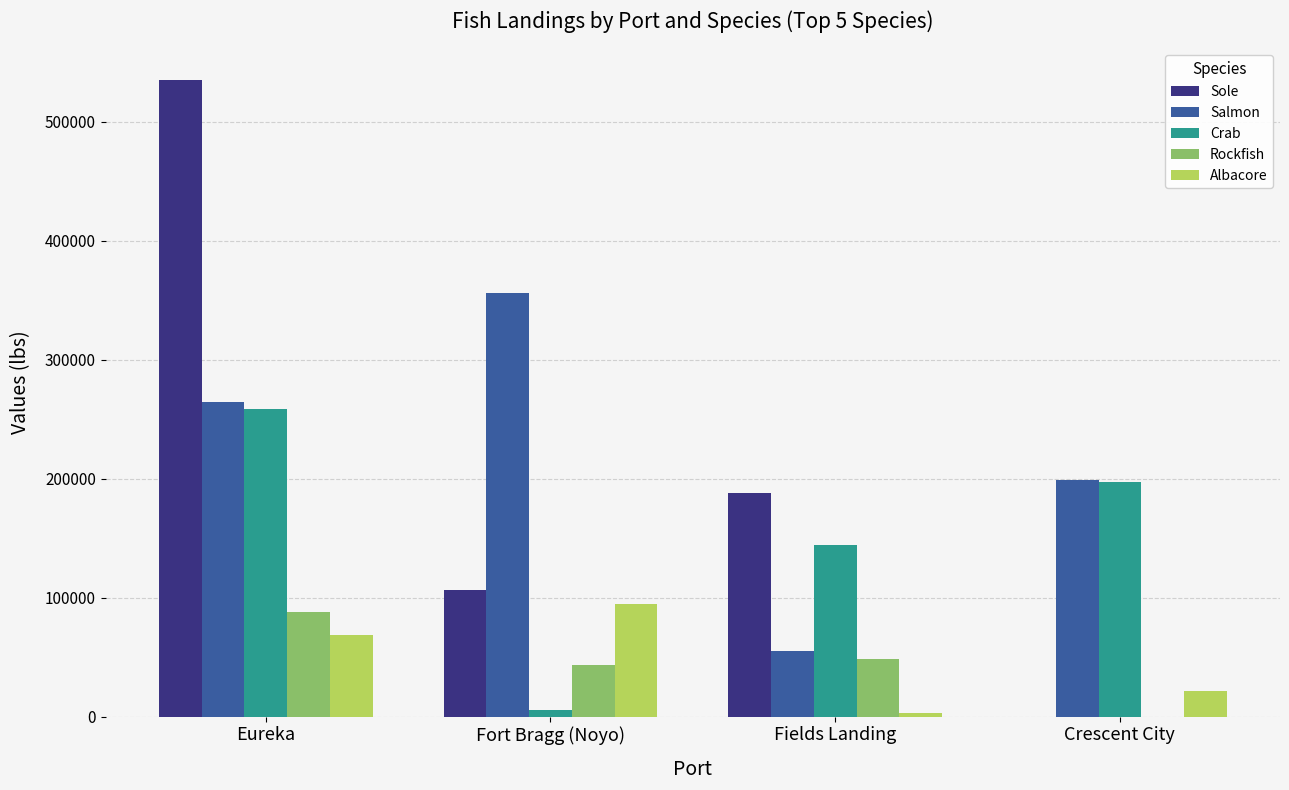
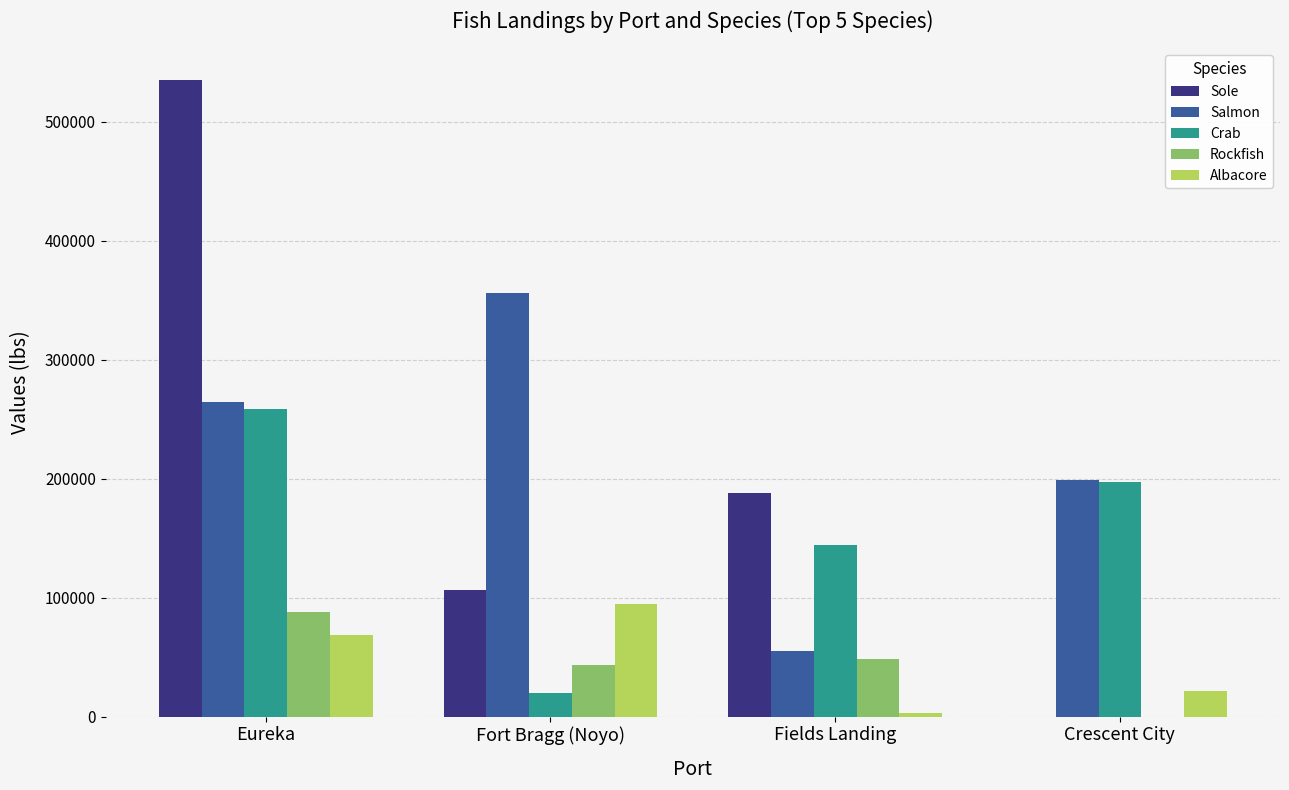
  {
    "Crab": {
      "Eureka": 258000,
-     "Fort Bragg (Noyo)": 6000,
+     "Fort Bragg (Noyo)": 20000,
      "Fields Landing": 145000,
      "Crescent City": 198000
    }
  }
